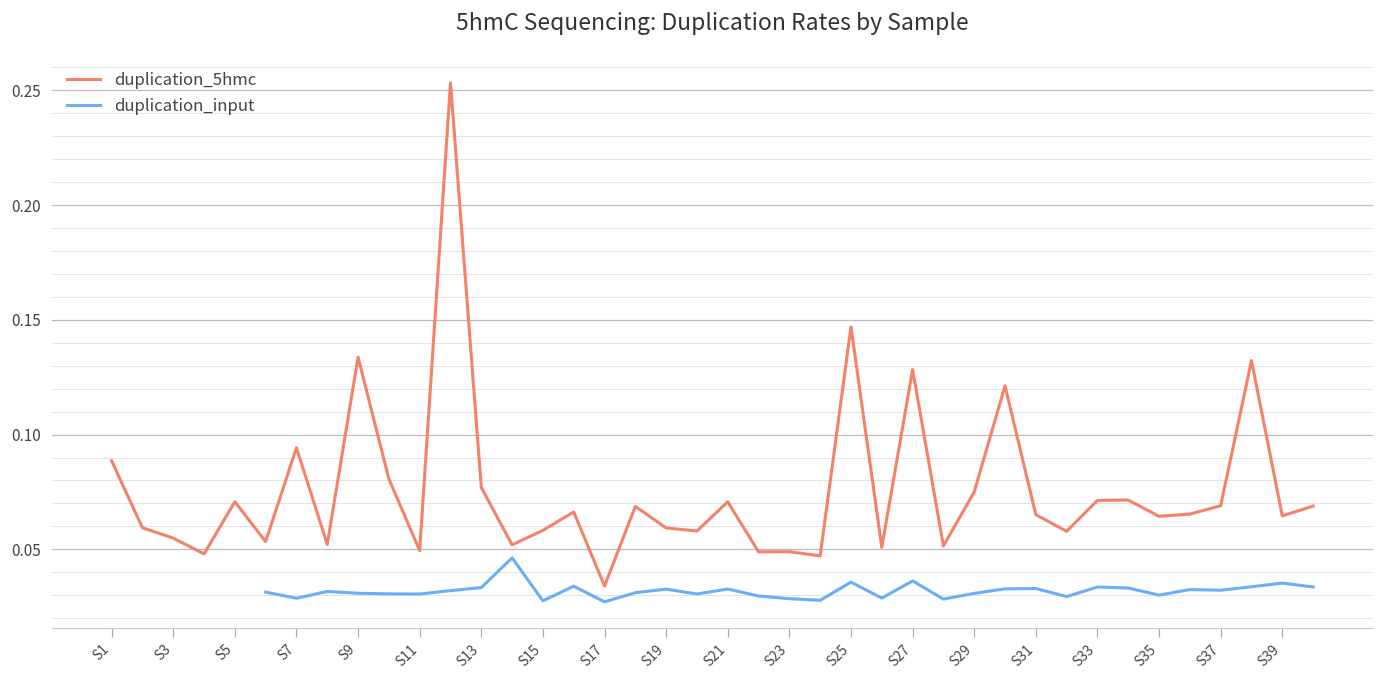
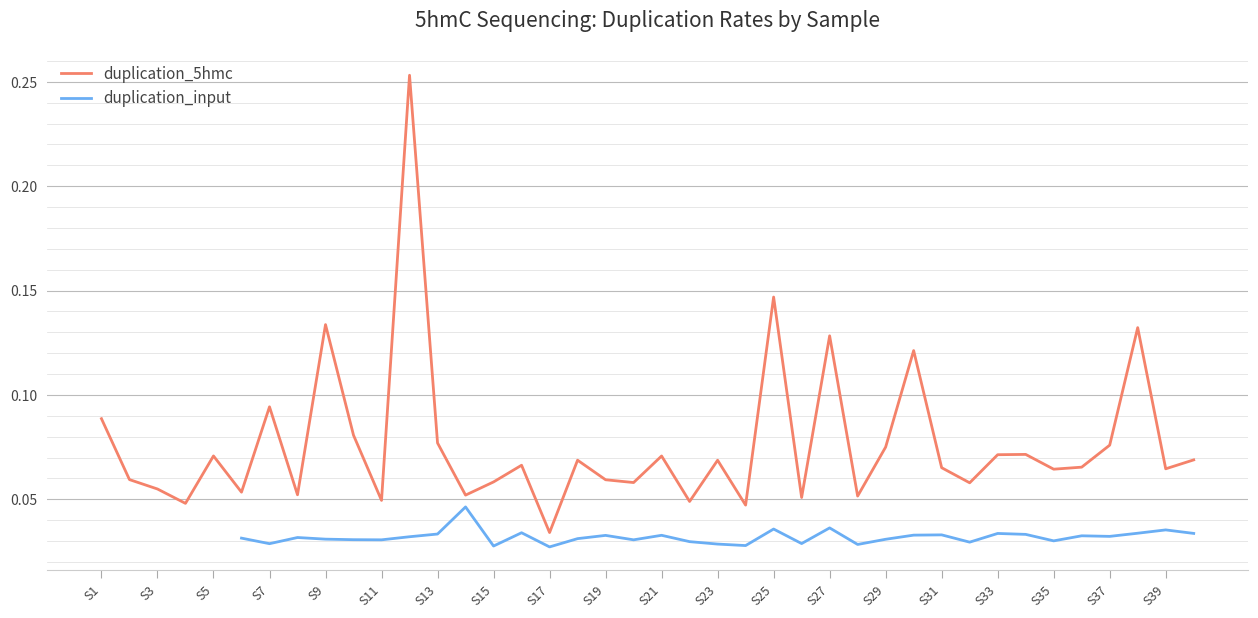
  {
    "duplication_5hmc": {
      "S1": 0.089,
      "S3": 0.055,
      "S5": 0.071,
      "S7": 0.094,
      "S9": 0.134,
      "S11": 0.049,
      "S13": 0.077,
      "S15": 0.058,
      "S17": 0.034,
      "S19": 0.059,
      "S21": 0.071,
-     "S23": 0.049,
+     "S23": 0.069,
      "S25": 0.147,
      "S27": 0.128,
      "S29": 0.075,
      "S31": 0.065,
      "S33": 0.071,
      "S35": 0.064,
-     "S37": 0.069,
+     "S37": 0.076,
      "S39": 0.065
    },
    "duplication_input": {
      "S7": 0.029,
      "S9": 0.031,
      "S11": 0.031,
      "S13": 0.033,
      "S15": 0.028,
      "S17": 0.027,
      "S19": 0.033,
      "S21": 0.033,
      "S23": 0.029,
      "S25": 0.036,
      "S27": 0.036,
      "S29": 0.031,
      "S31": 0.033,
      "S33": 0.034,
      "S35": 0.030,
      "S37": 0.032,
      "S39": 0.035
    }
  }
